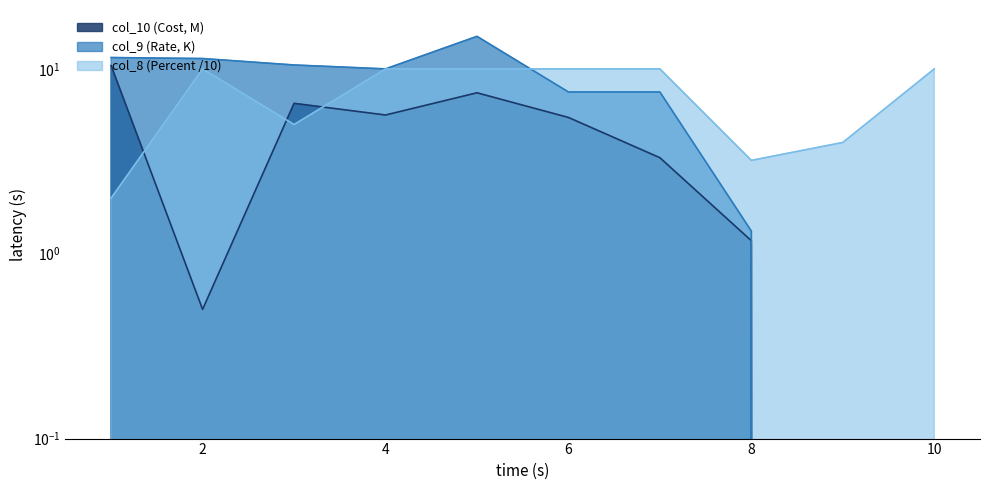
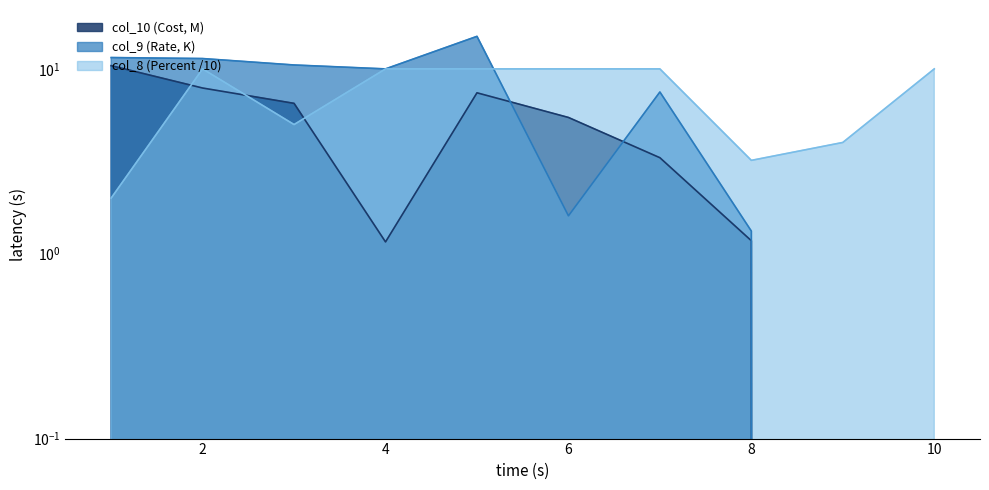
  {
    "col_10 (Cost, M)": {
-     "2": 0.50,
-     "4": 5.6,
+     "2": 7.9,
+     "4": 1.2,
      "6": 5.5,
      "8": 1.2
    },
    "col_9 (Rate, K)": {
      "2": 11,
-     "6": 7.5,
+     "6": 1.6,
      "8": 1.3
    },
    "col_8 (Percent /10)": {
      "2": 10,
      "6": 10,
      "8": 3.2,
      "10": 10
    }
  }
